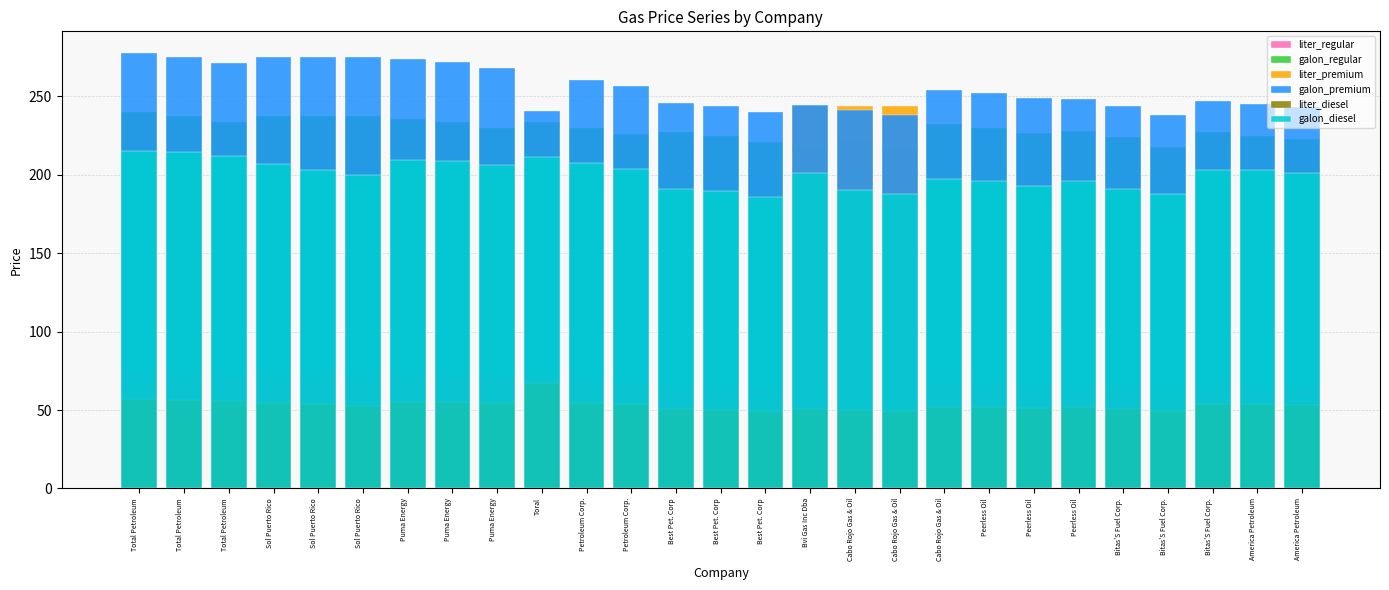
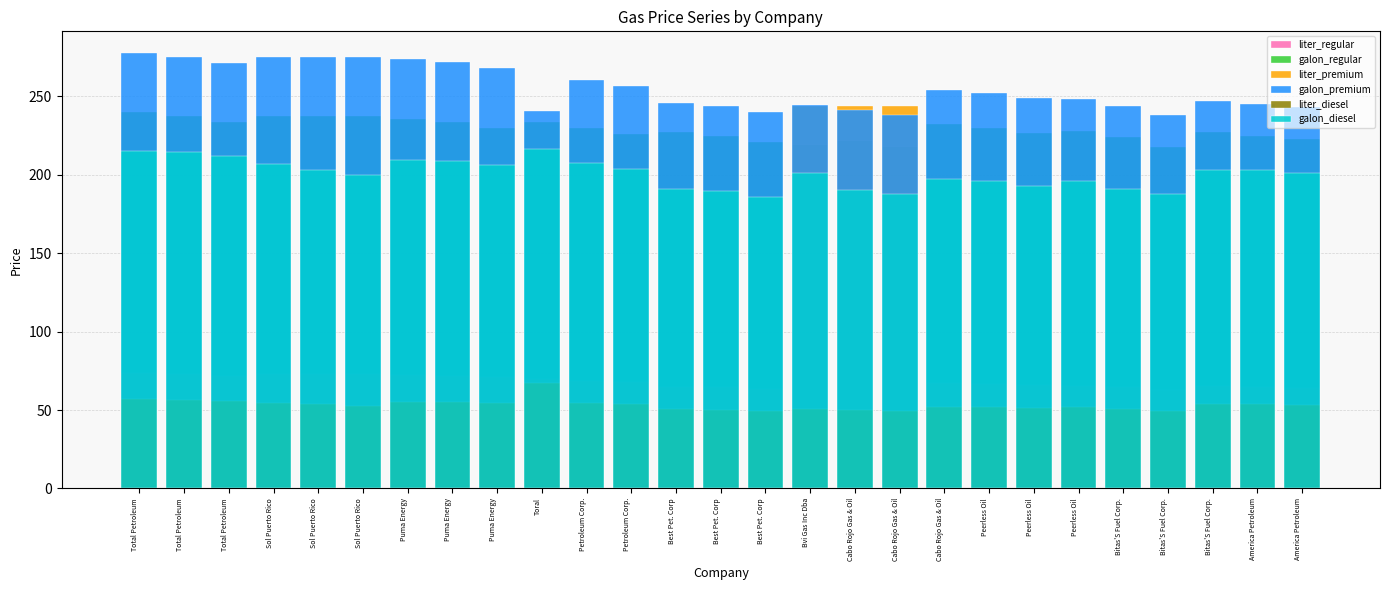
  {
    "liter_premium": {
      "Bvi Gas Inc Dba": 244
    },
    "galon_premium": {
      "Toral": 241,
      "Bvi Gas Inc Dba": 245
    },
    "galon_diesel": {
-     "Toral": 211
+     "Toral": 217
    }
  }
